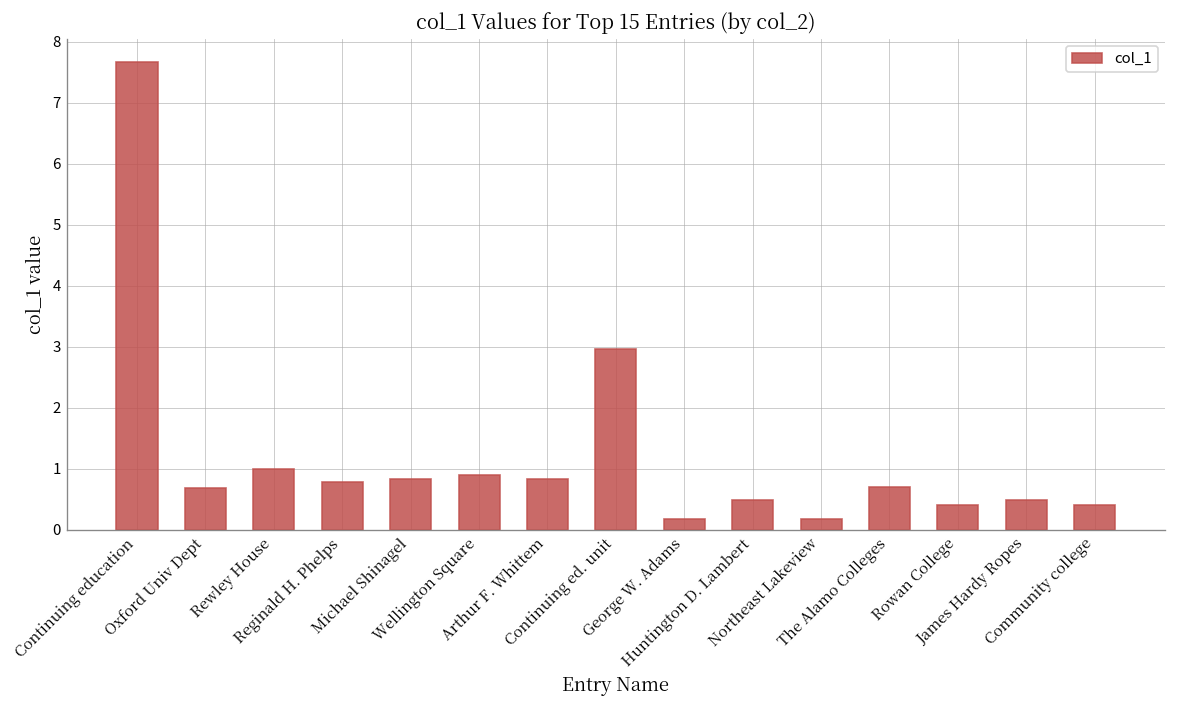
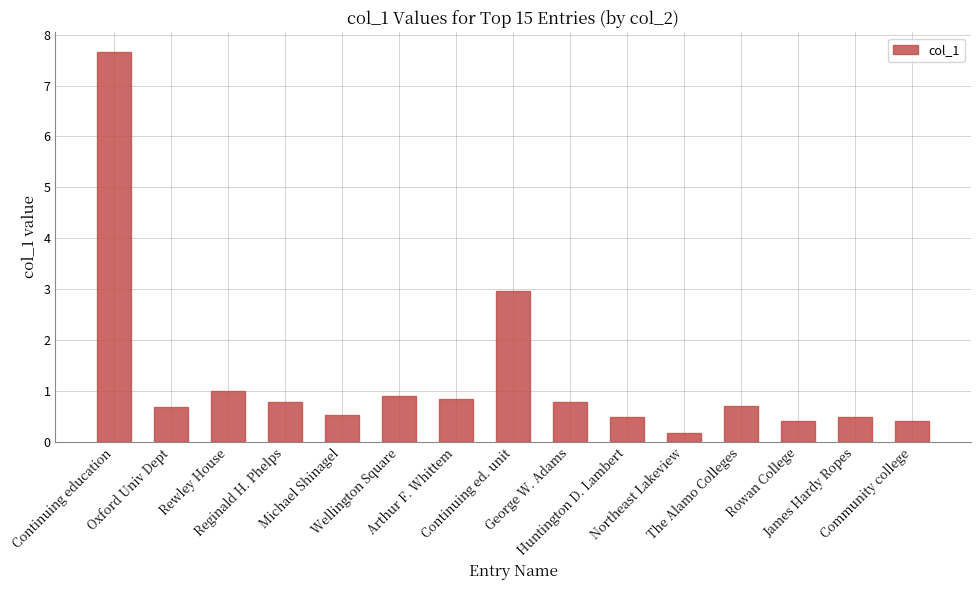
  {
    "Continuing education": 7.7,
    "Oxford Univ Dept": 0.7,
    "Rewley House": 1.0,
    "Reginald H. Phelps": 0.8,
-   "Michael Shinagel": 0.8,
+   "Michael Shinagel": 0.5,
    "Wellington Square": 0.9,
    "Arthur F. Whittem": 0.8,
    "Continuing ed. unit": 3.0,
-   "George W. Adams": 0.2,
+   "George W. Adams": 0.8,
    "Huntington D. Lambert": 0.5,
    "Northeast Lakeview": 0.2,
    "The Alamo Colleges": 0.7,
    "Rowan College": 0.4,
    "James Hardy Ropes": 0.5,
    "Community college": 0.4
  }
